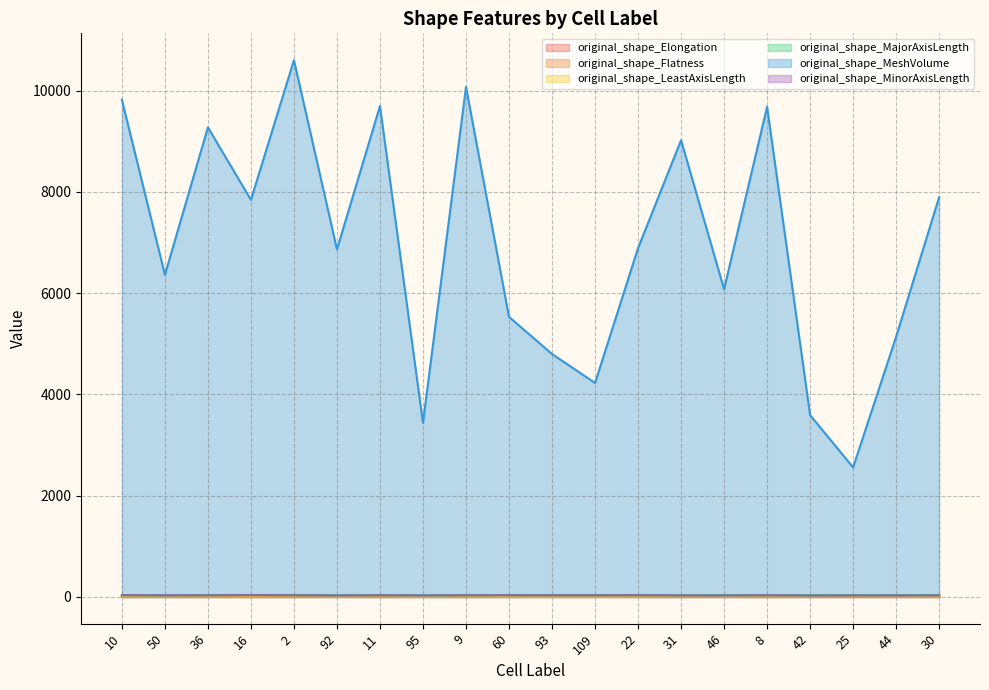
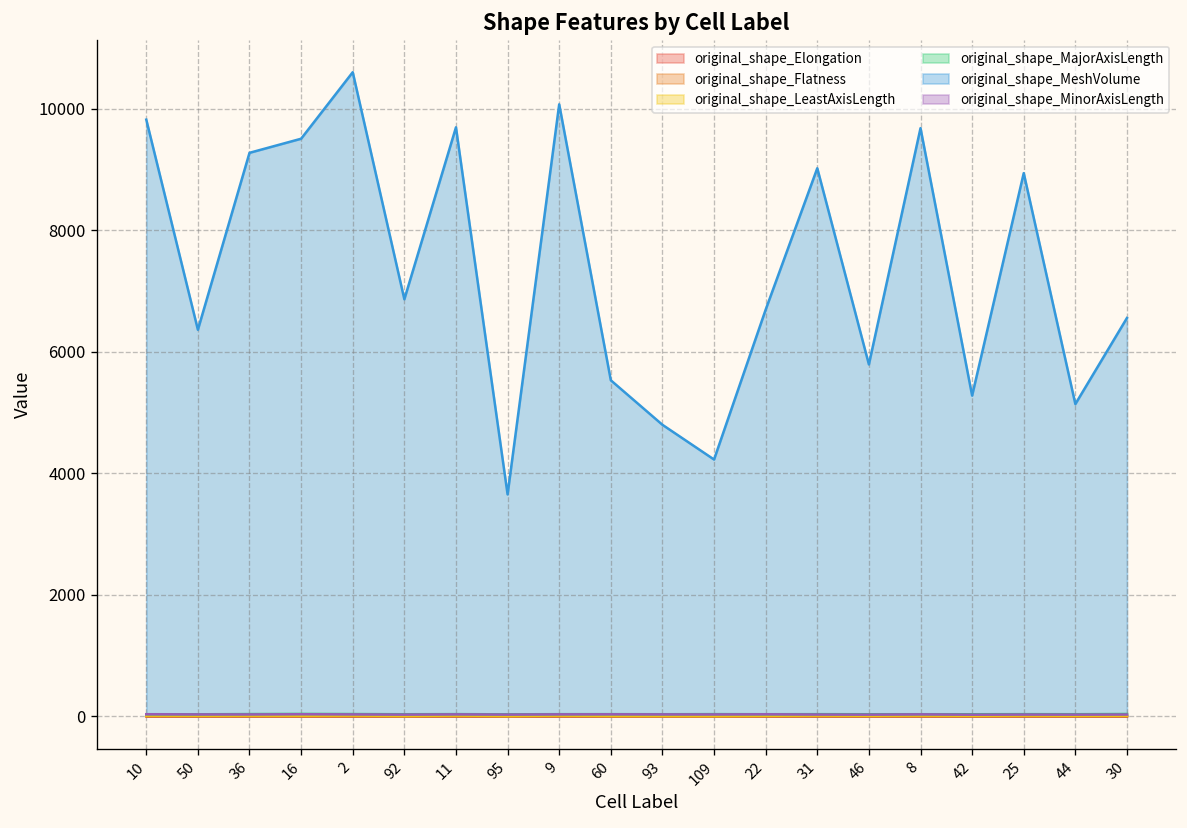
  {
    "original_shape_MeshVolume": {
      "10": 9800,
      "50": 6400,
      "36": 9300,
-     "16": 7800,
+     "16": 9500,
      "2": 10600,
      "92": 6900,
      "11": 9700,
-     "95": 3400,
+     "95": 3700,
      "9": 10100,
      "60": 5500,
      "93": 4800,
      "109": 4200,
-     "22": 6900,
+     "22": 6700,
      "31": 9000,
-     "46": 6100,
+     "46": 5800,
      "8": 9700,
-     "42": 3600,
-     "25": 2600,
+     "42": 5300,
+     "25": 8900,
      "44": 5100,
-     "30": 7900
+     "30": 6600
    }
  }
